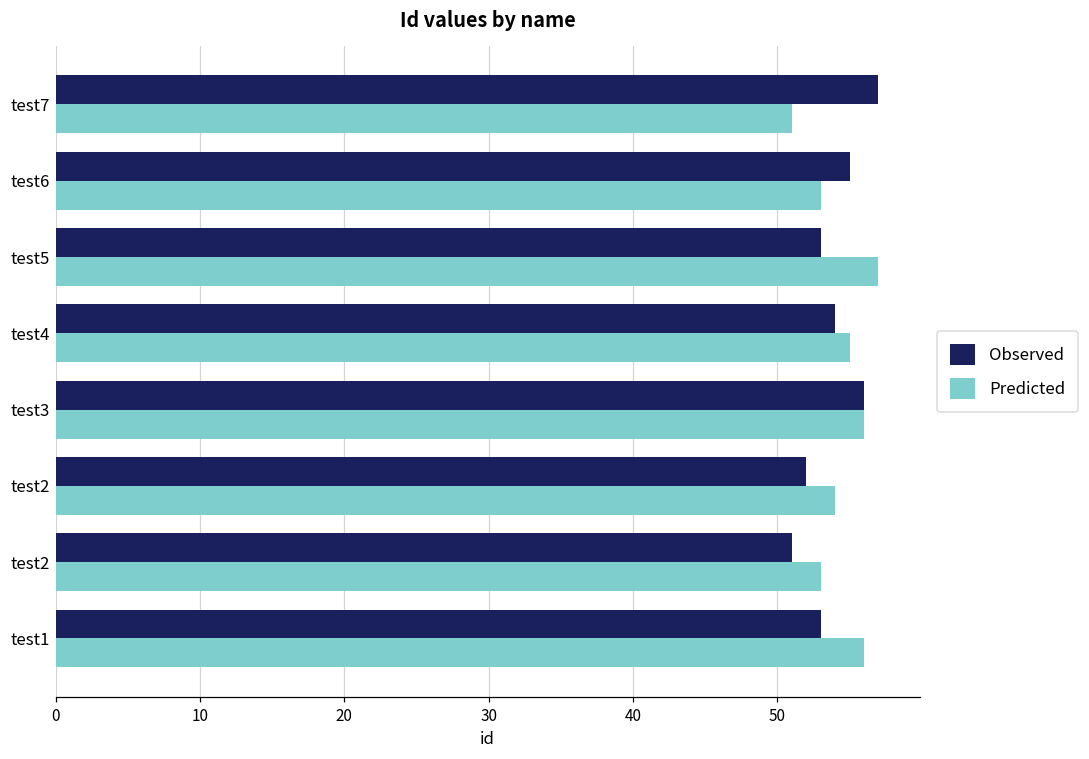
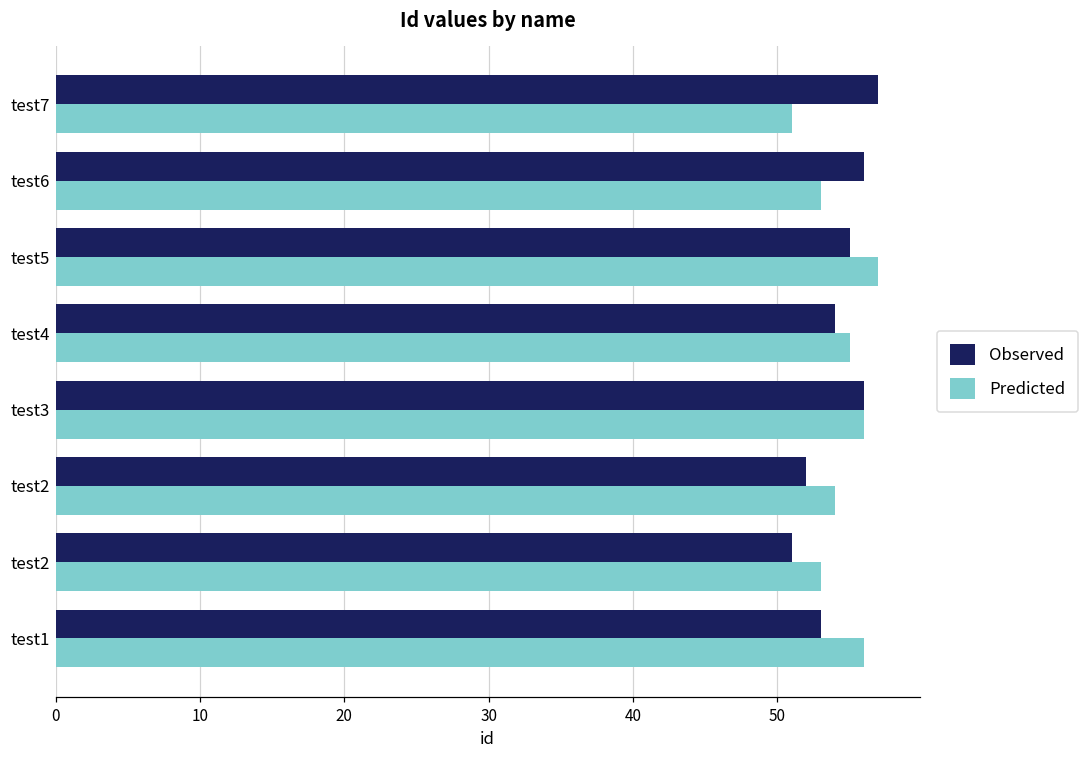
  {
    "Observed": {
      "test7": 57,
-     "test6": 55,
-     "test5": 53,
+     "test6": 56,
+     "test5": 55,
      "test4": 54,
      "test3": 56,
      "test1": 53
    },
    "Predicted": {
      "test7": 51,
      "test6": 53,
      "test5": 57,
      "test4": 55,
      "test3": 56,
      "test1": 56
    }
  }
